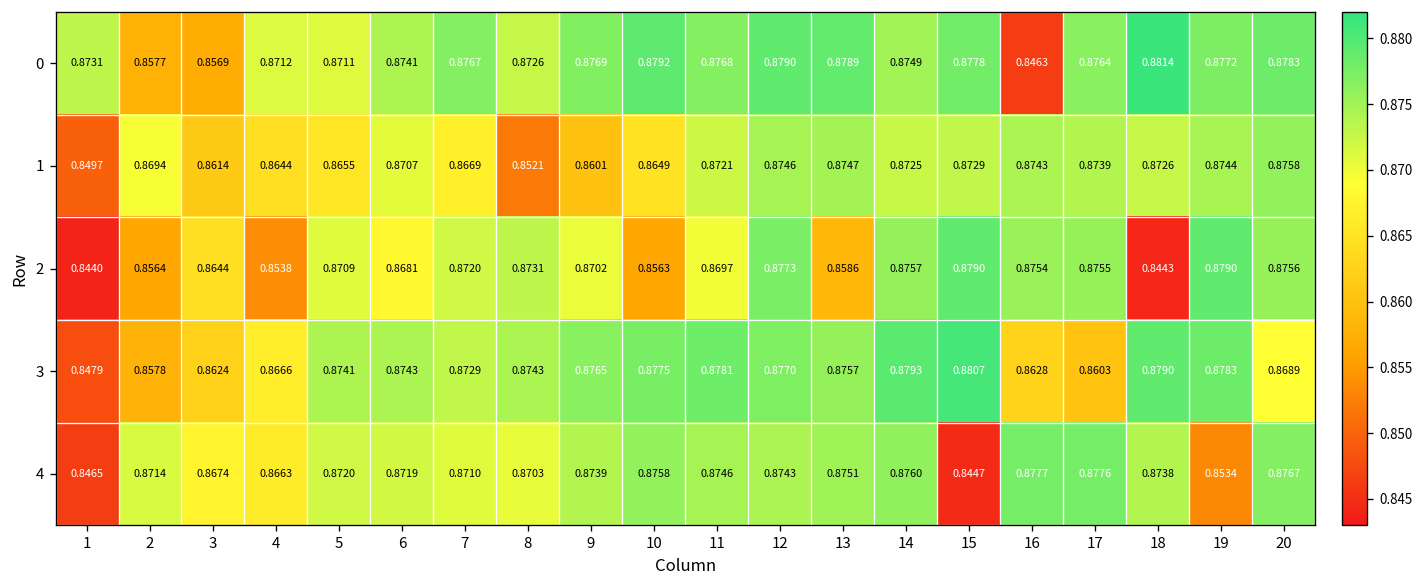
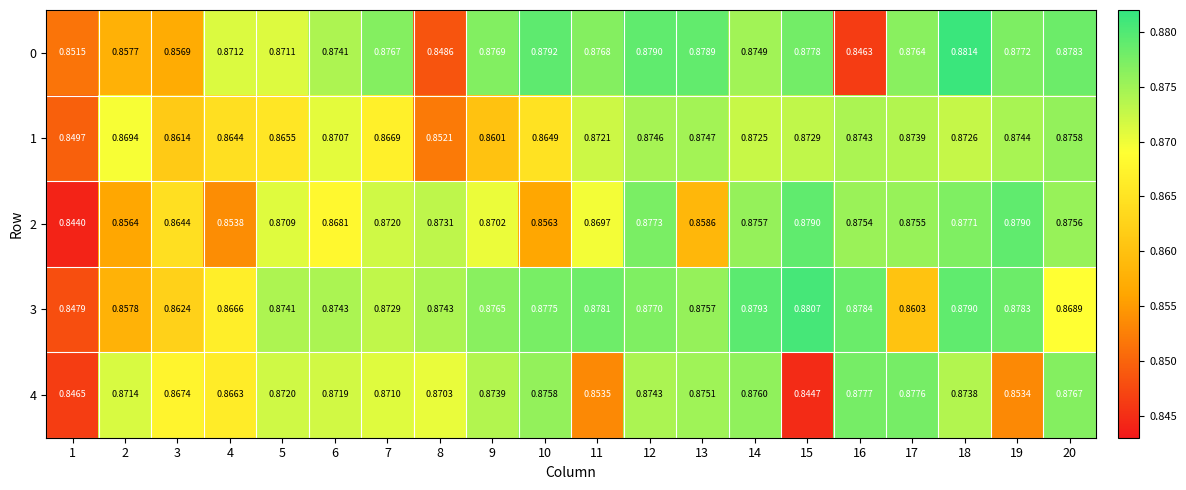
  {
    "0": {
-     "1": 0.8731,
+     "1": 0.8515,
      "2": 0.8577,
      "3": 0.8569,
      "4": 0.8712,
      "5": 0.8711,
      "6": 0.8741,
      "7": 0.8767,
-     "8": 0.8726,
+     "8": 0.8486,
      "9": 0.8769,
      "10": 0.8792,
      "11": 0.8768,
      "12": 0.8790,
      "13": 0.8789,
      "14": 0.8749,
      "15": 0.8778,
      "16": 0.8463,
      "17": 0.8764,
      "18": 0.8814,
      "19": 0.8772,
      "20": 0.8783
    },
    "1": {
      "1": 0.8497,
      "2": 0.8694,
      "3": 0.8614,
      "4": 0.8644,
      "5": 0.8655,
      "6": 0.8707,
      "7": 0.8669,
      "8": 0.8521,
      "9": 0.8601,
      "10": 0.8649,
      "11": 0.8721,
      "12": 0.8746,
      "13": 0.8747,
      "14": 0.8725,
      "15": 0.8729,
      "16": 0.8743,
      "17": 0.8739,
      "18": 0.8726,
      "19": 0.8744,
      "20": 0.8758
    },
    "2": {
      "1": 0.8440,
      "2": 0.8564,
      "3": 0.8644,
      "4": 0.8538,
      "5": 0.8709,
      "6": 0.8681,
      "7": 0.8720,
      "8": 0.8731,
      "9": 0.8702,
      "10": 0.8563,
      "11": 0.8697,
      "12": 0.8773,
      "13": 0.8586,
      "14": 0.8757,
      "15": 0.8790,
      "16": 0.8754,
      "17": 0.8755,
-     "18": 0.8443,
+     "18": 0.8771,
      "19": 0.8790,
      "20": 0.8756
    },
    "3": {
      "1": 0.8479,
      "2": 0.8578,
      "3": 0.8624,
      "4": 0.8666,
      "5": 0.8741,
      "6": 0.8743,
      "7": 0.8729,
      "8": 0.8743,
      "9": 0.8765,
      "10": 0.8775,
      "11": 0.8781,
      "12": 0.8770,
      "13": 0.8757,
      "14": 0.8793,
      "15": 0.8807,
-     "16": 0.8628,
+     "16": 0.8784,
      "17": 0.8603,
      "18": 0.8790,
      "19": 0.8783,
      "20": 0.8689
    },
    "4": {
      "1": 0.8465,
      "2": 0.8714,
      "3": 0.8674,
      "4": 0.8663,
      "5": 0.8720,
      "6": 0.8719,
      "7": 0.8710,
      "8": 0.8703,
      "9": 0.8739,
      "10": 0.8758,
-     "11": 0.8746,
+     "11": 0.8535,
      "12": 0.8743,
      "13": 0.8751,
      "14": 0.8760,
      "15": 0.8447,
      "16": 0.8777,
      "17": 0.8776,
      "18": 0.8738,
      "19": 0.8534,
      "20": 0.8767
    }
  }
